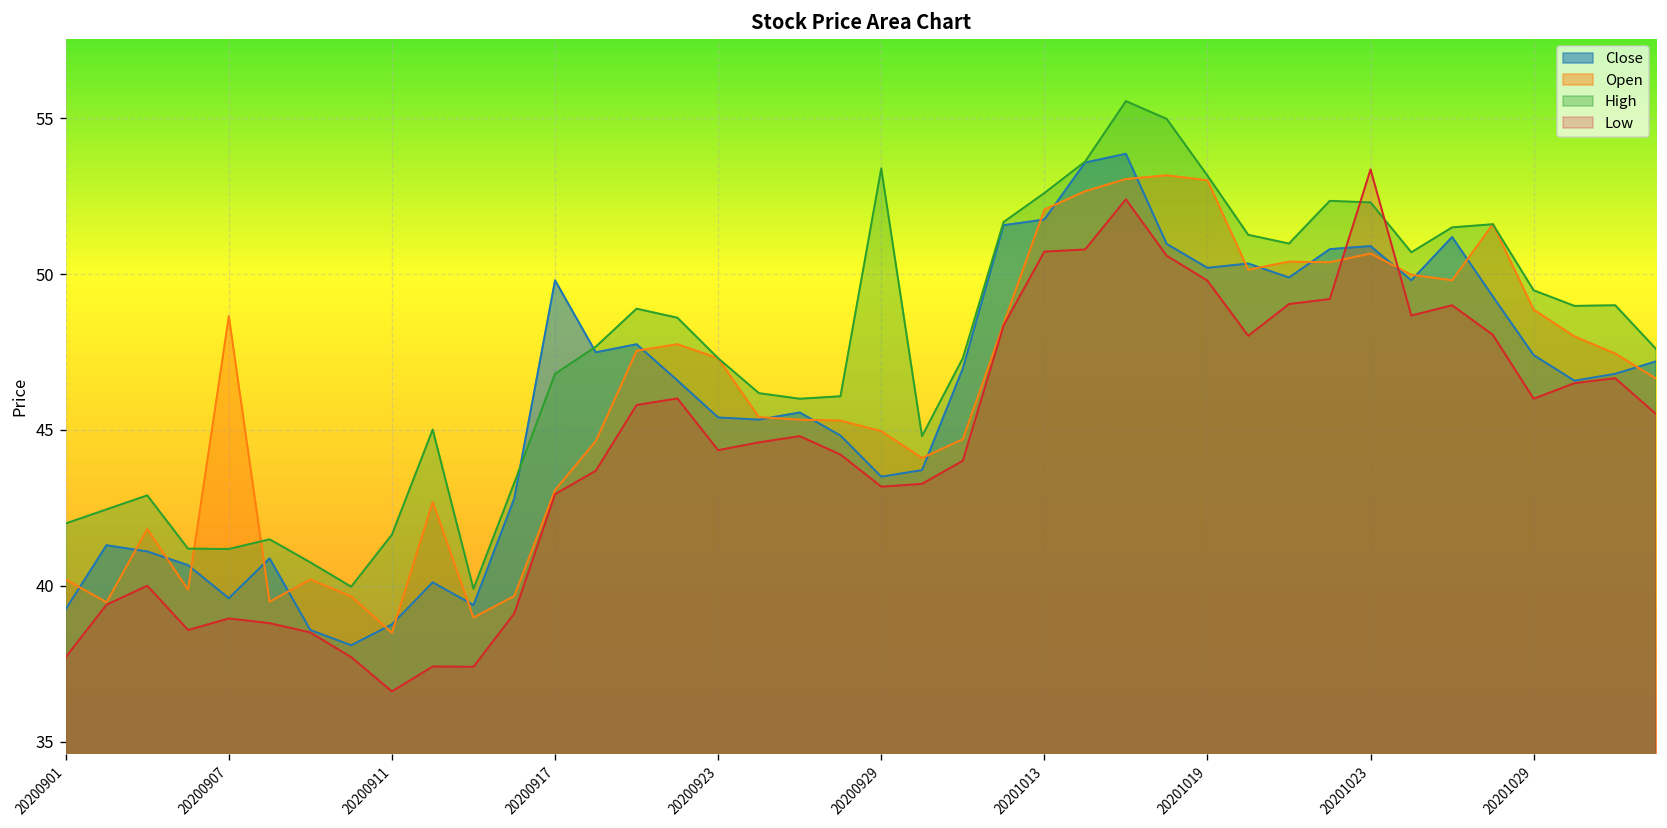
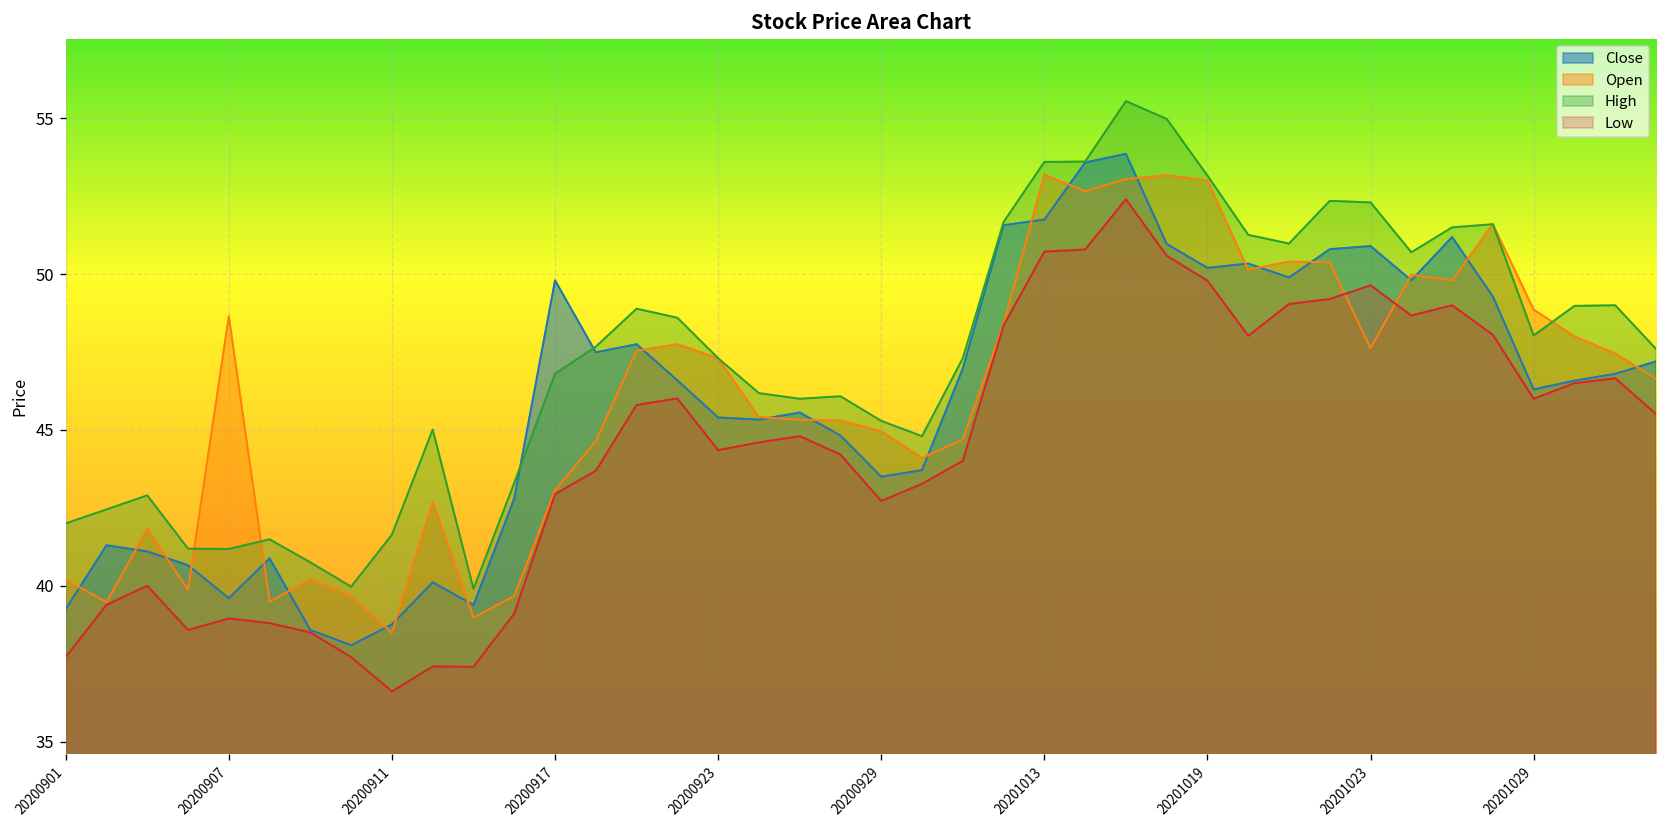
  {
    "Close": {
      "20200901": 39.3,
      "20200907": 39.6,
      "20200911": 38.8,
      "20200917": 49.8,
      "20200923": 45.4,
      "20200929": 43.5,
      "20201013": 51.8,
      "20201019": 50.2,
      "20201023": 50.9,
-     "20201029": 47.4
+     "20201029": 46.3
    },
    "Open": {
      "20200901": 40.2,
      "20200907": 48.7,
      "20200911": 38.5,
      "20200917": 43.1,
      "20200929": 45.0,
-     "20201013": 52.1,
+     "20201013": 53.2,
      "20201019": 53.0,
-     "20201023": 50.7,
+     "20201023": 47.6,
      "20201029": 48.9
    },
    "High": {
      "20200901": 42.0,
      "20200907": 41.2,
      "20200911": 41.6,
      "20200917": 46.8,
-     "20200929": 53.4,
-     "20201013": 52.6,
+     "20200929": 45.3,
+     "20201013": 53.6,
      "20201019": 53.2,
      "20201023": 52.3,
-     "20201029": 49.5
+     "20201029": 48.0
    },
    "Low": {
      "20200901": 37.7,
      "20200907": 39.0,
      "20200911": 36.6,
      "20200917": 42.9,
      "20200923": 44.4,
-     "20200929": 43.2,
+     "20200929": 42.7,
      "20201013": 50.7,
      "20201019": 49.8,
-     "20201023": 53.4,
+     "20201023": 49.6,
      "20201029": 46.0
    }
  }
